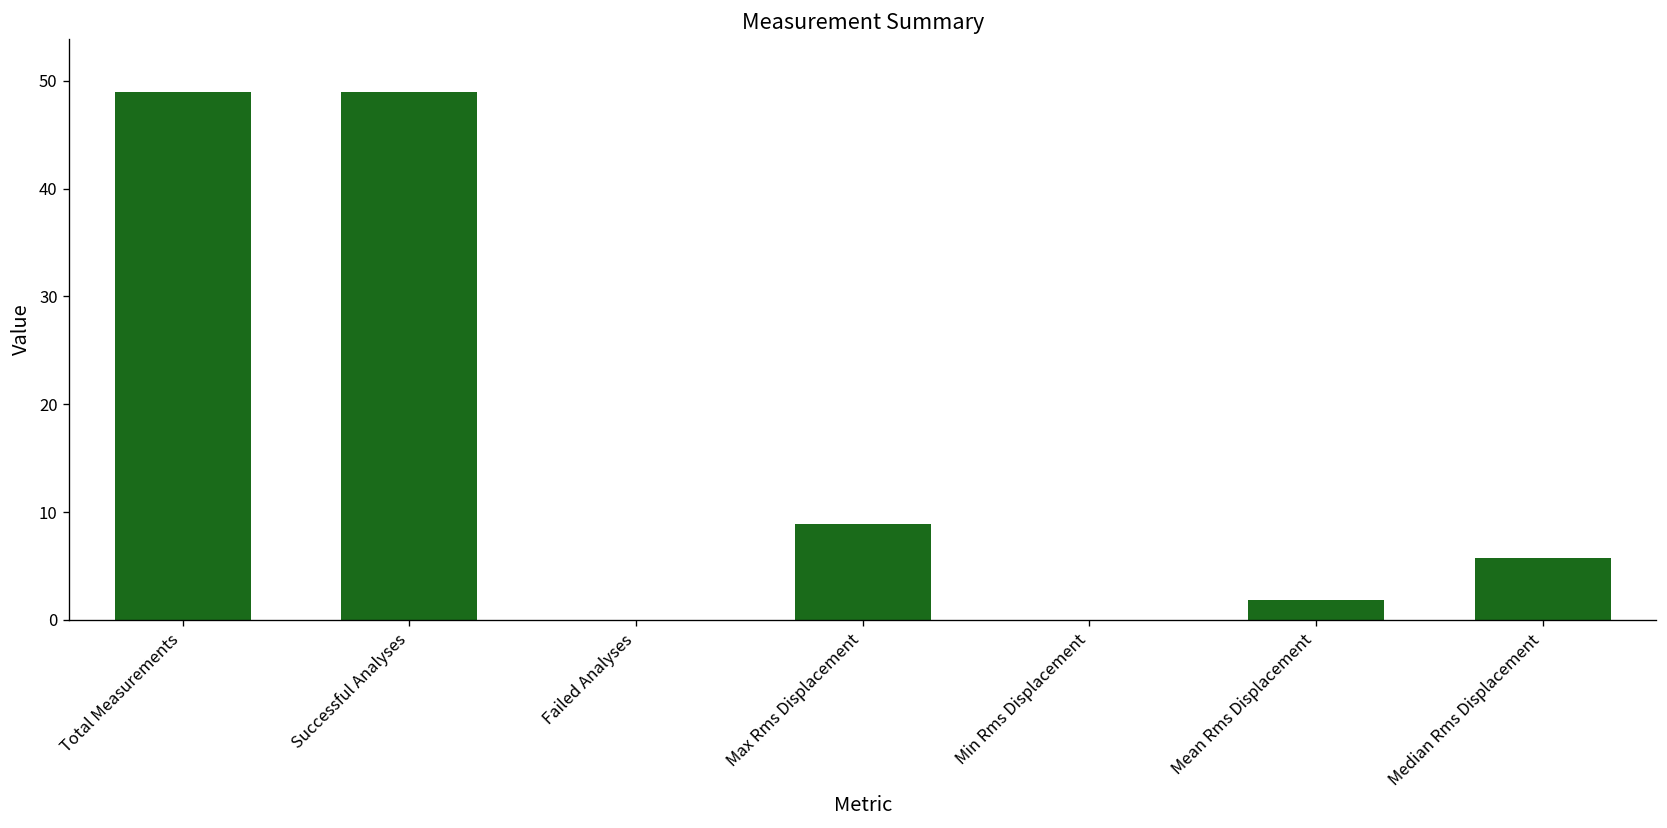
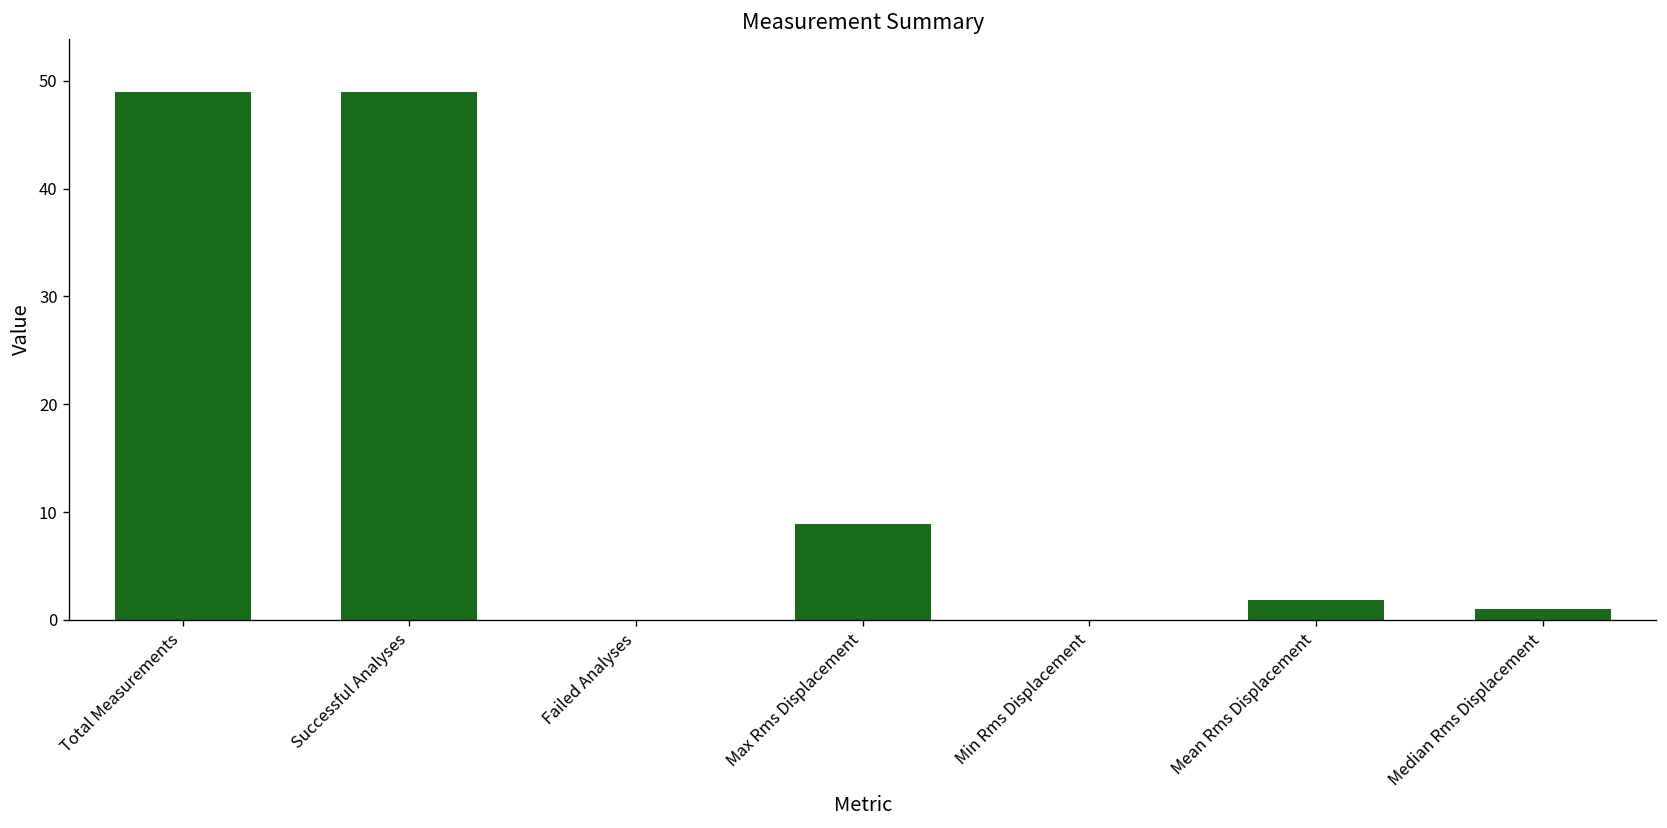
  {
    "Total Measurements": 49,
    "Successful Analyses": 49,
    "Failed Analyses": 0,
    "Max Rms Displacement": 9,
    "Mean Rms Displacement": 2,
-   "Median Rms Displacement": 6
+   "Median Rms Displacement": 1
  }
